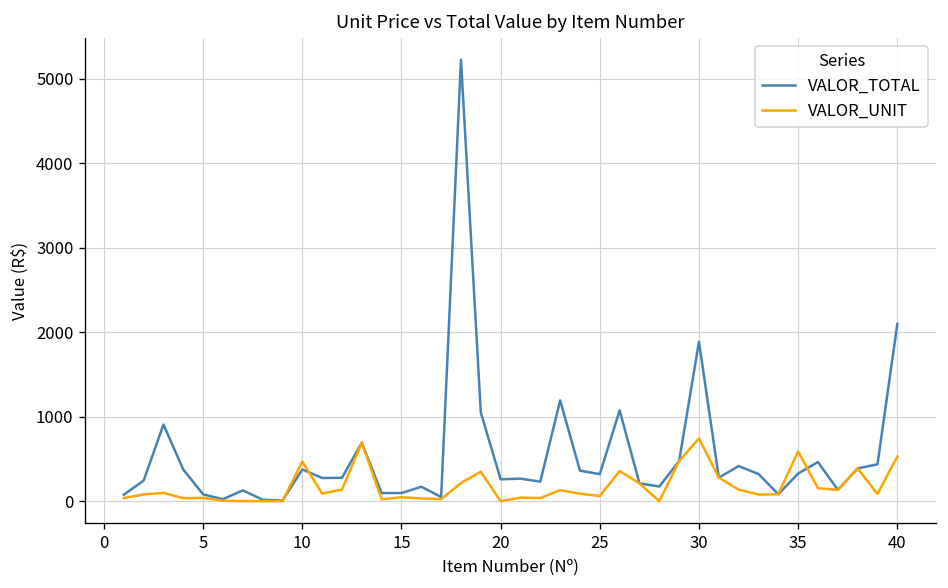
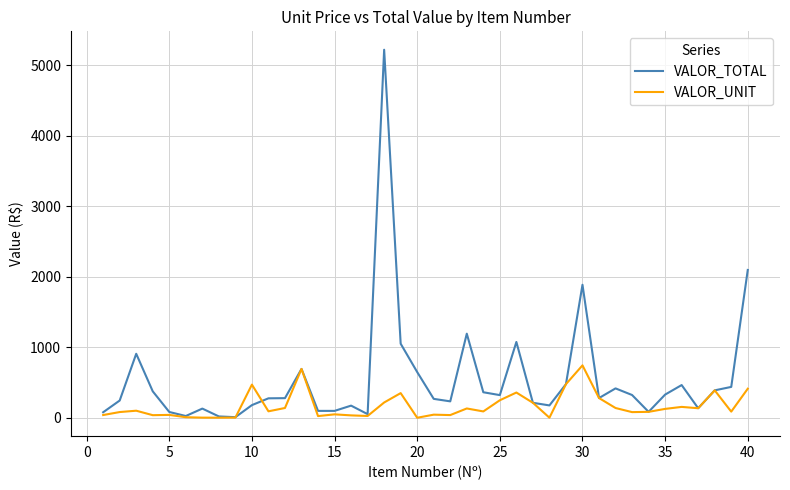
  {
    "VALOR_TOTAL": {
      "5": 100,
-     "10": 400,
+     "10": 200,
      "15": 100,
-     "20": 300,
+     "20": 600,
      "25": 300,
      "30": 1900,
      "35": 300,
      "40": 2100
    },
    "VALOR_UNIT": {
      "5": 0,
      "10": 500,
      "15": 0,
      "20": 0,
-     "25": 100,
+     "25": 200,
      "30": 700,
-     "35": 600,
-     "40": 500
+     "35": 100,
+     "40": 400
    }
  }
